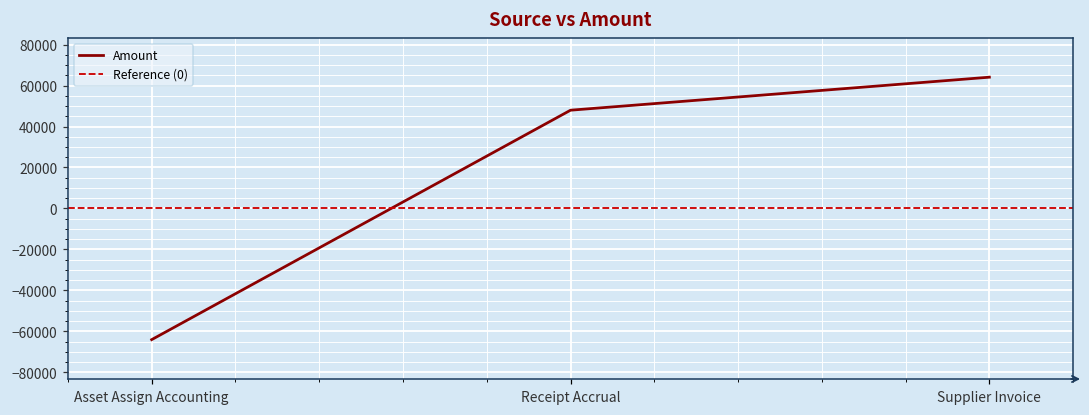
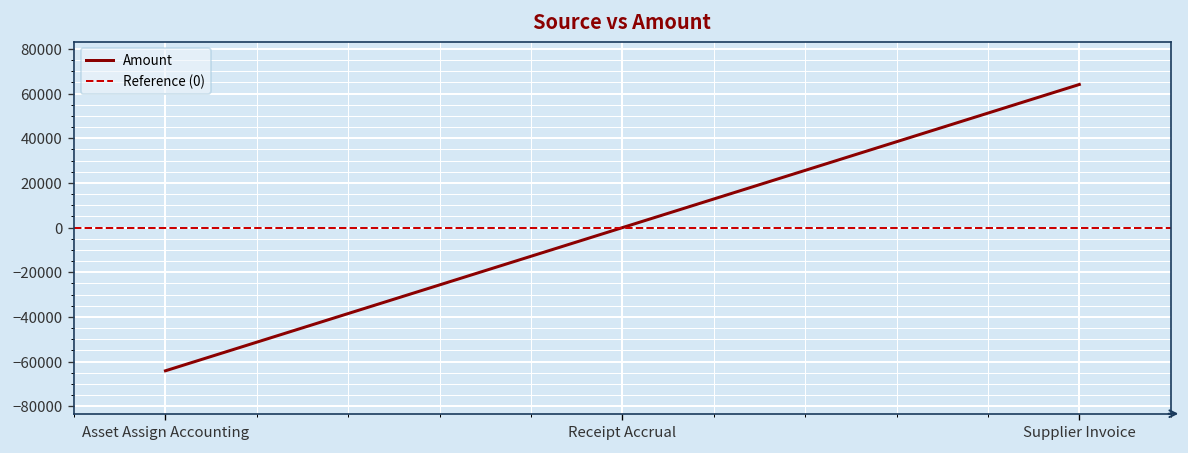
  {
    "Asset Assign Accounting": -64000,
-   "Receipt Accrual": 48000,
+   "Receipt Accrual": 0,
    "Supplier Invoice": 64000
  }
